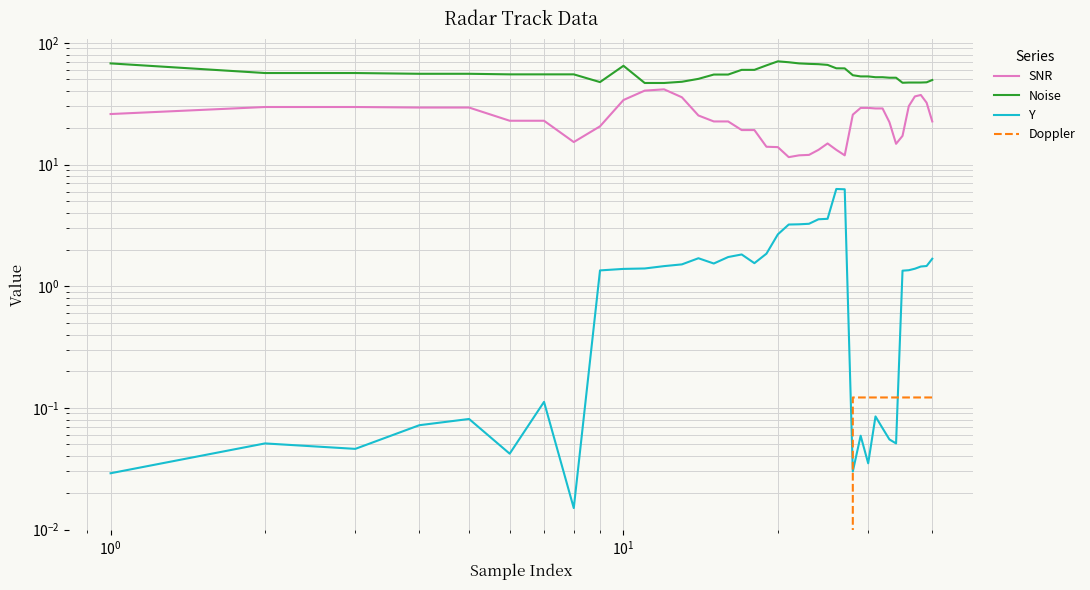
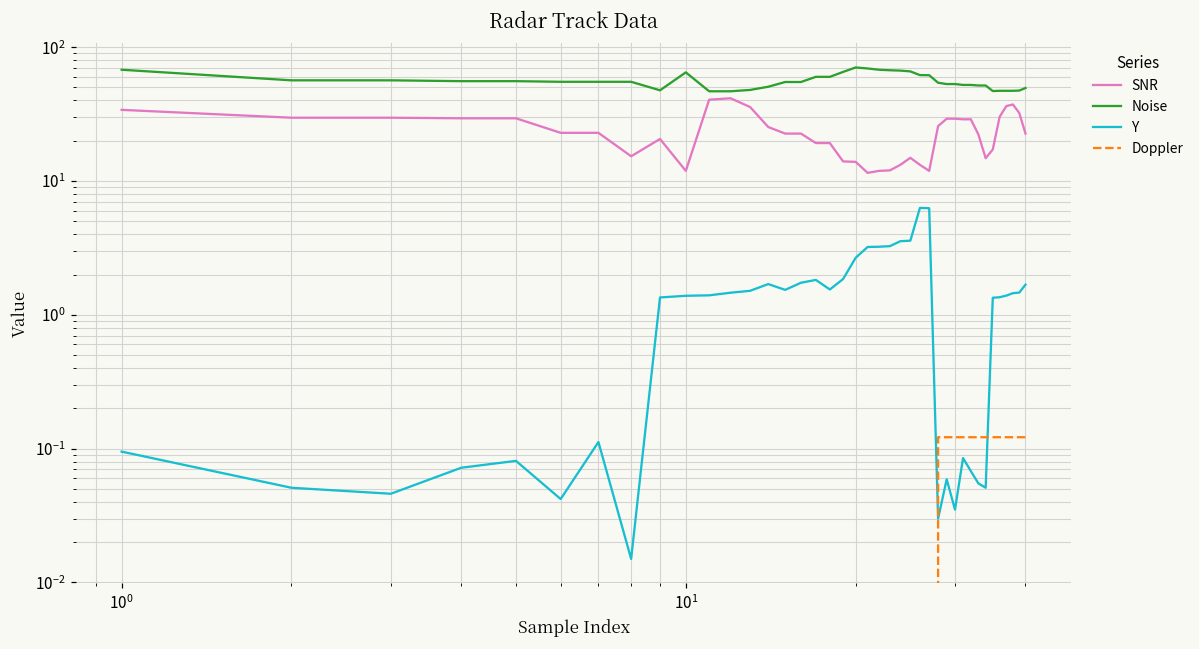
  {
    "SNR": {
-     "10^0": 26,
-     "10^1": 34
+     "10^0": 34,
+     "10^1": 12
    },
    "Noise": {
      "10^0": 70,
      "10^1": 60
    },
    "Y": {
-     "10^0": 0.029,
+     "10^0": 0.10,
      "10^1": 1.4
    }
  }
